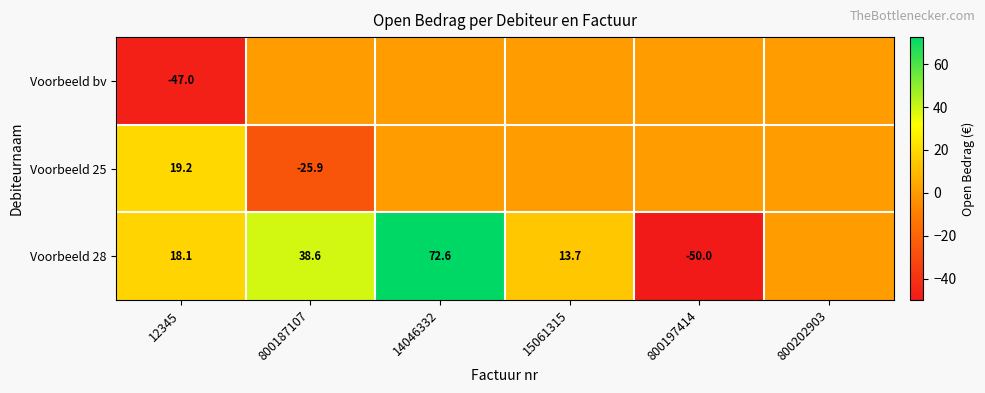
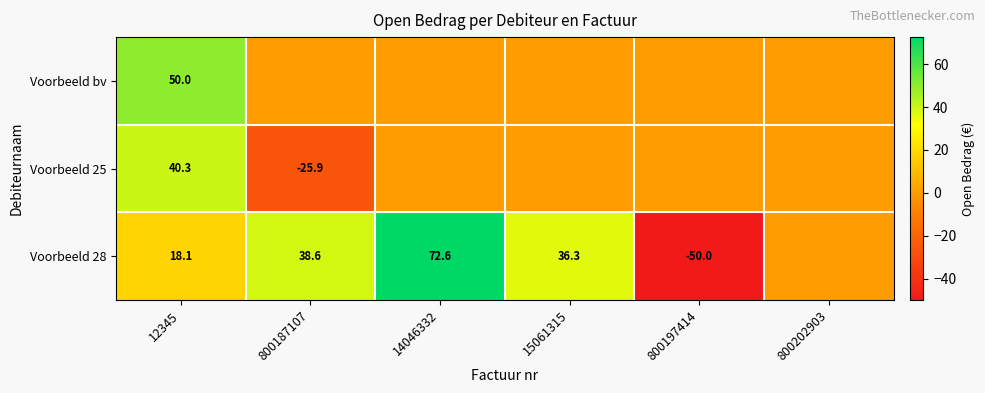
  {
    "Voorbeeld bv": {
-     "12345": -47.0
+     "12345": 50.0
    },
    "Voorbeeld 25": {
-     "12345": 19.2,
+     "12345": 40.3,
      "800187107": -25.9
    },
    "Voorbeeld 28": {
      "12345": 18.1,
      "800187107": 38.6,
      "14046332": 72.6,
-     "15061315": 13.7,
+     "15061315": 36.3,
      "800197414": -50.0
    }
  }
